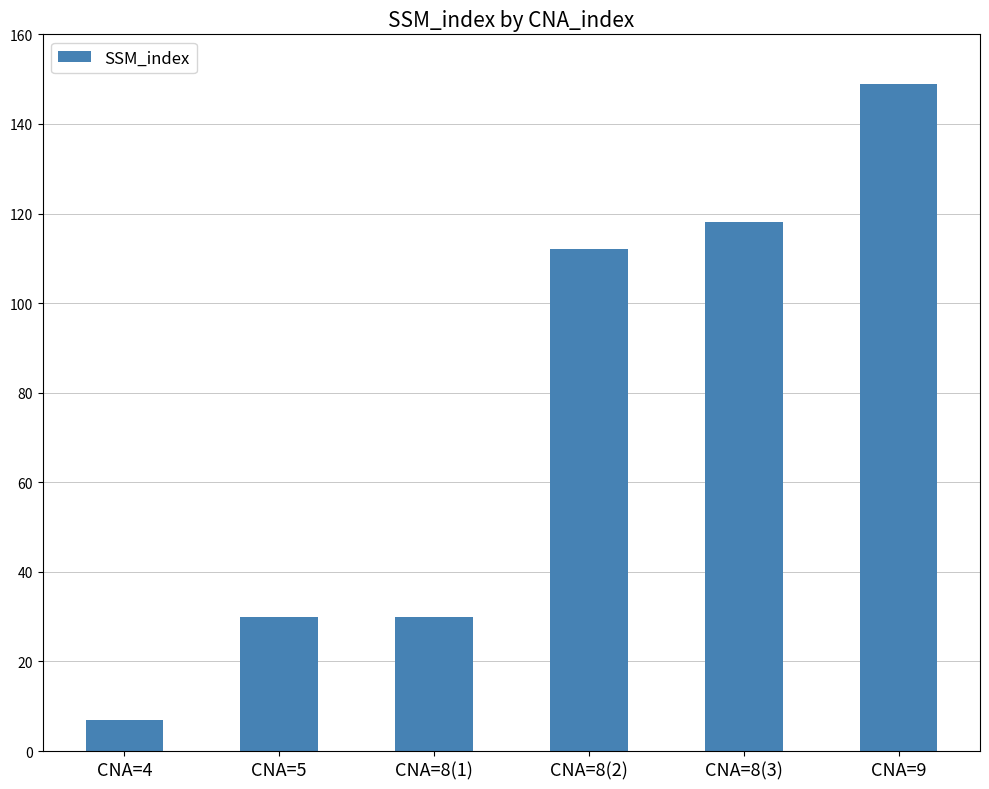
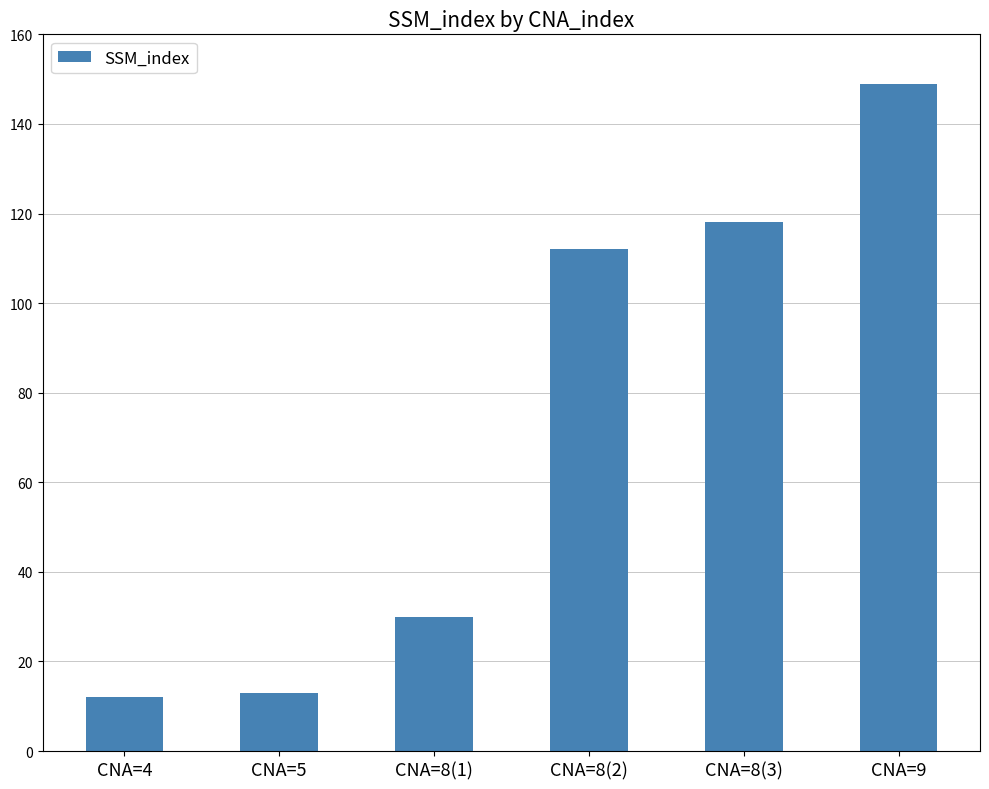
  {
-   "CNA=4": 7,
-   "CNA=5": 30,
+   "CNA=4": 12,
+   "CNA=5": 13,
    "CNA=8(1)": 30,
    "CNA=8(2)": 112,
    "CNA=8(3)": 118,
    "CNA=9": 149
  }
